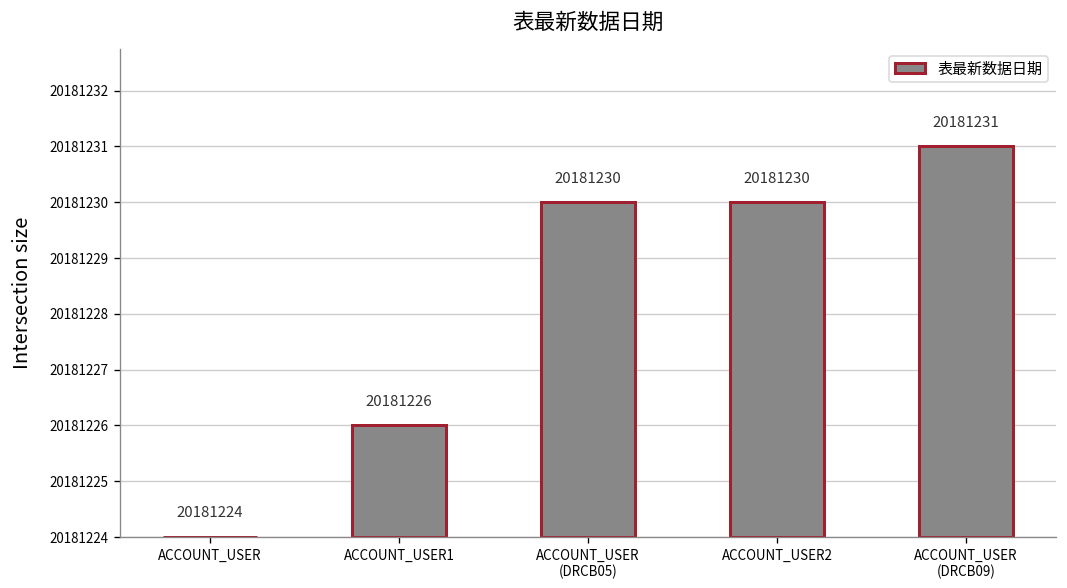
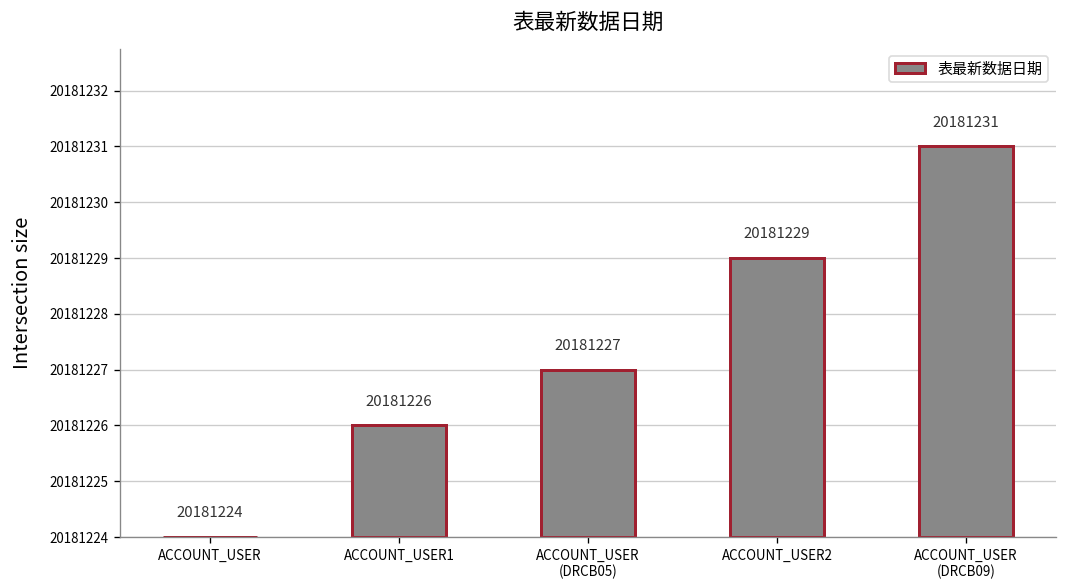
  {
-   "ACCOUNT_USER (DRCB05)": 20181230,
-   "ACCOUNT_USER2": 20181230
+   "ACCOUNT_USER (DRCB05)": 20181227,
+   "ACCOUNT_USER2": 20181229
  }
